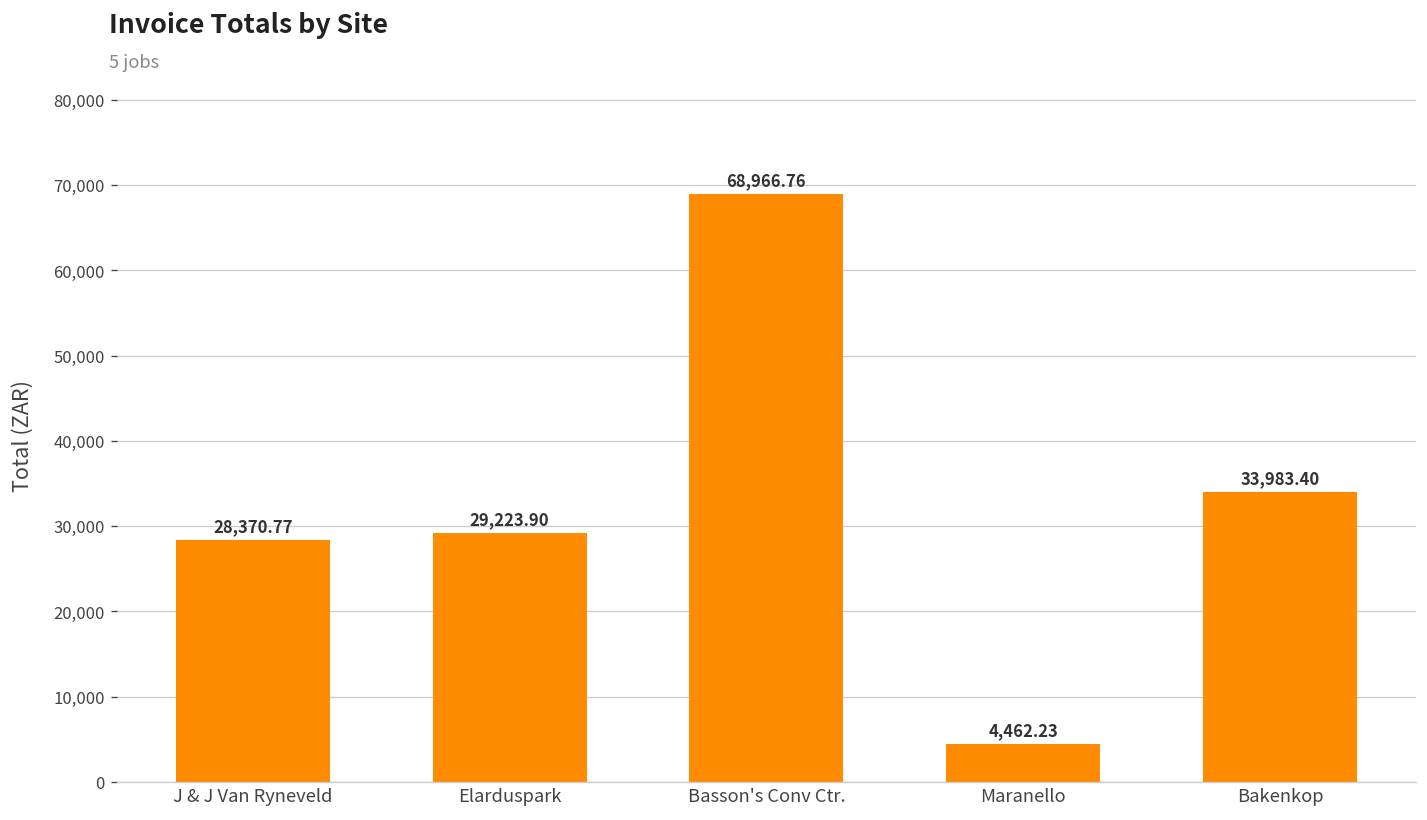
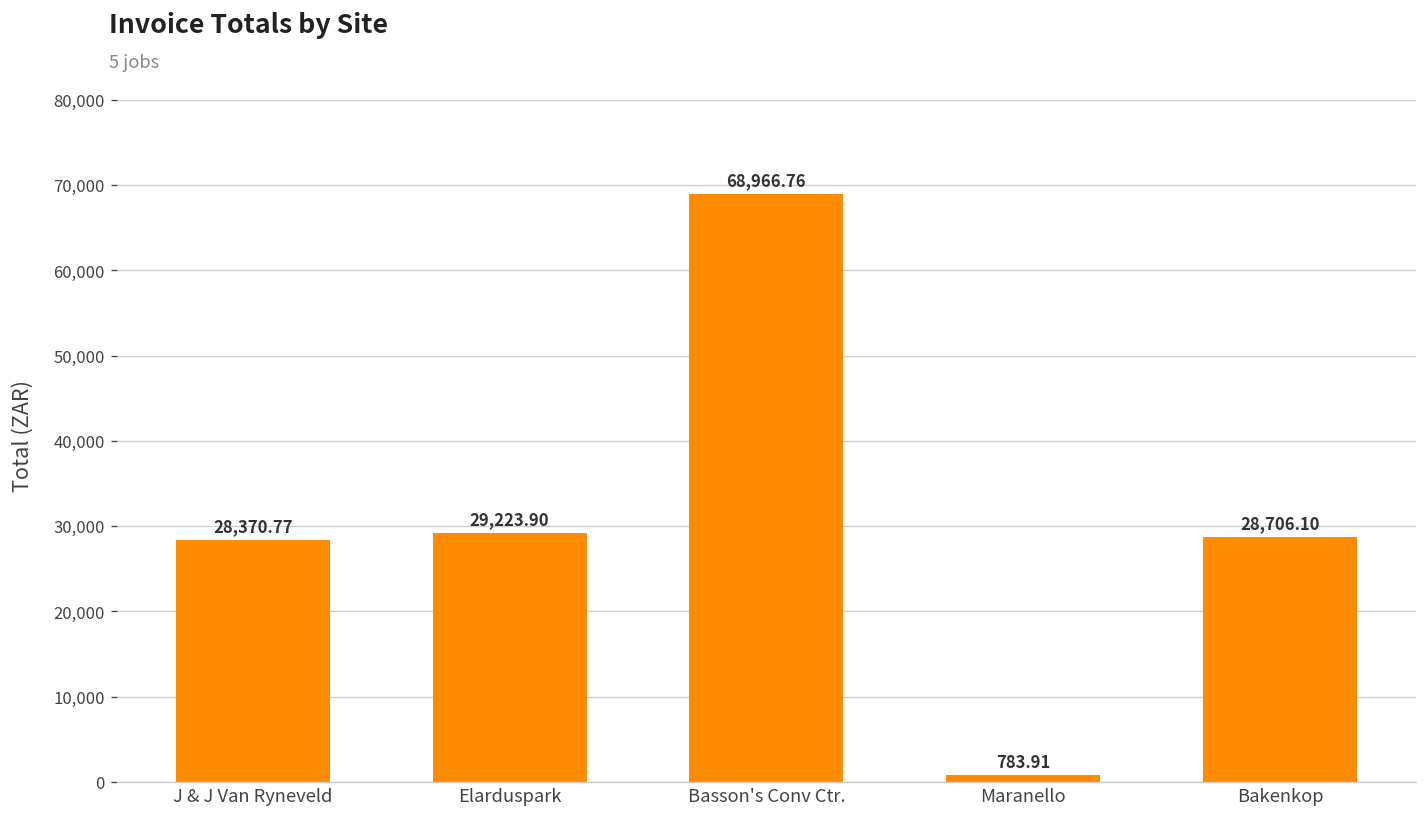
  {
    "J & J Van Ryneveld": "28,370.77",
    "Elarduspark": "29,223.90",
    "Basson's Conv Ctr.": "68,966.76",
-   "Maranello": "4,462.23",
-   "Bakenkop": "33,983.40"
+   "Maranello": "783.91",
+   "Bakenkop": "28,706.10"
  }
